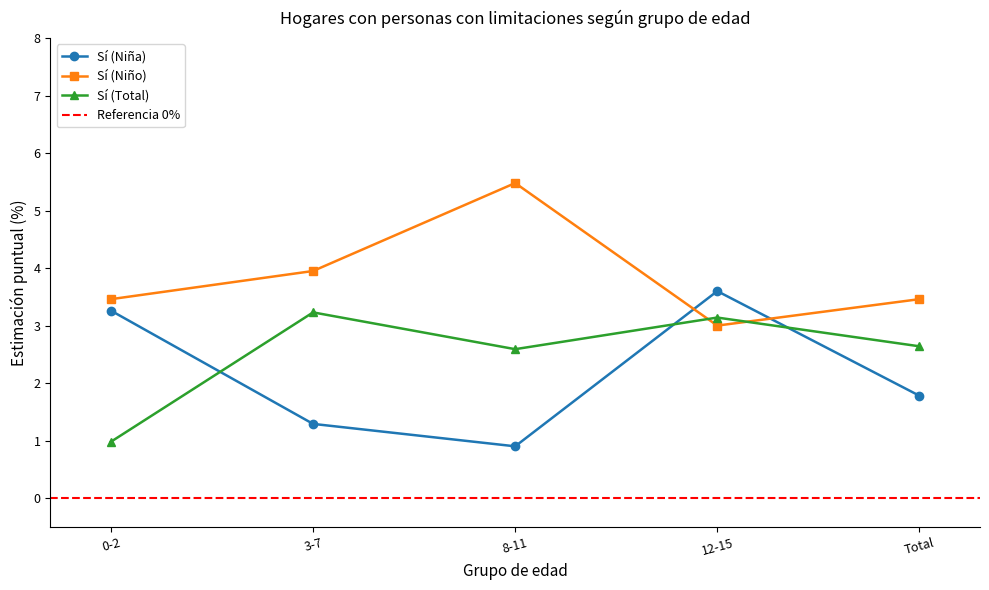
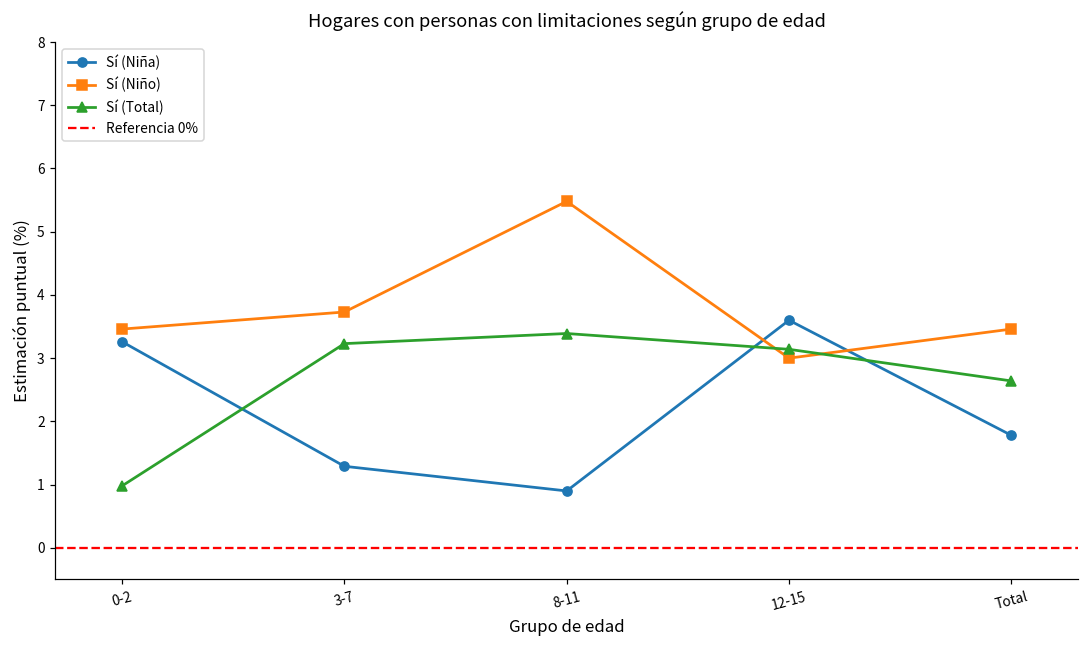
  {
    "Sí (Niña)": {
      "0-2": 3.3,
      "3-7": 1.3,
      "8-11": 0.9,
      "12-15": 3.6,
      "Total": 1.8
    },
    "Sí (Niño)": {
      "0-2": 3.5,
-     "3-7": 4.0,
+     "3-7": 3.7,
      "8-11": 5.5,
      "12-15": 3.0,
      "Total": 3.5
    },
    "Sí (Total)": {
      "0-2": 1.0,
      "3-7": 3.2,
-     "8-11": 2.6,
+     "8-11": 3.4,
      "12-15": 3.1,
      "Total": 2.6
    }
  }
